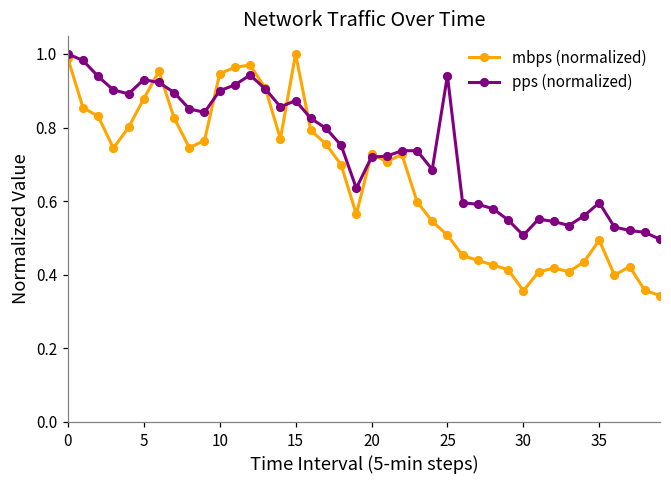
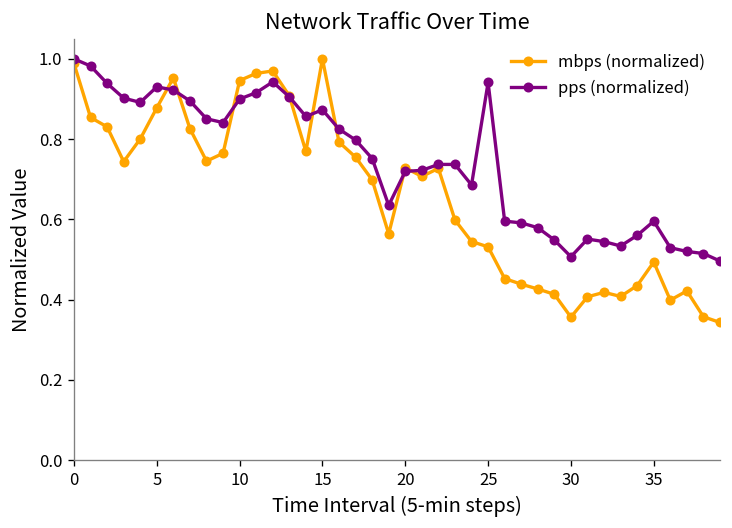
  {
    "mbps (normalized)": {
      "0": 0.99,
      "5": 0.88,
      "10": 0.95,
      "15": 1.00,
      "20": 0.73,
-     "25": 0.51,
+     "25": 0.53,
      "30": 0.36,
      "35": 0.49
    },
    "pps (normalized)": {
      "0": 1.00,
      "5": 0.93,
      "10": 0.90,
      "15": 0.87,
      "20": 0.72,
      "25": 0.94,
      "30": 0.51,
      "35": 0.60
    }
  }
